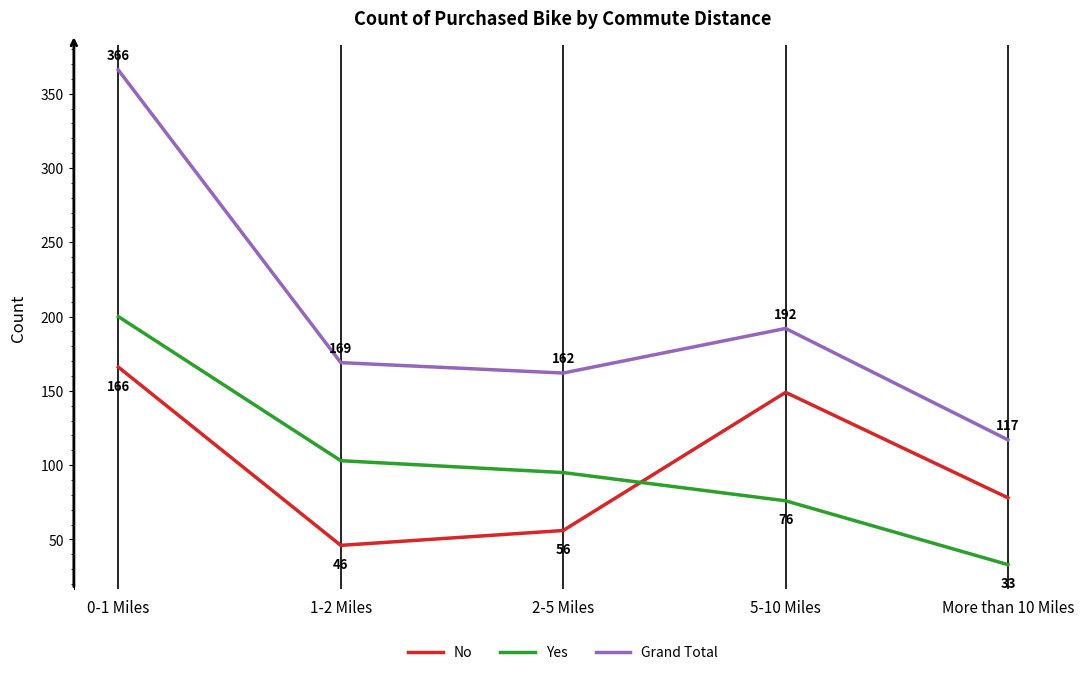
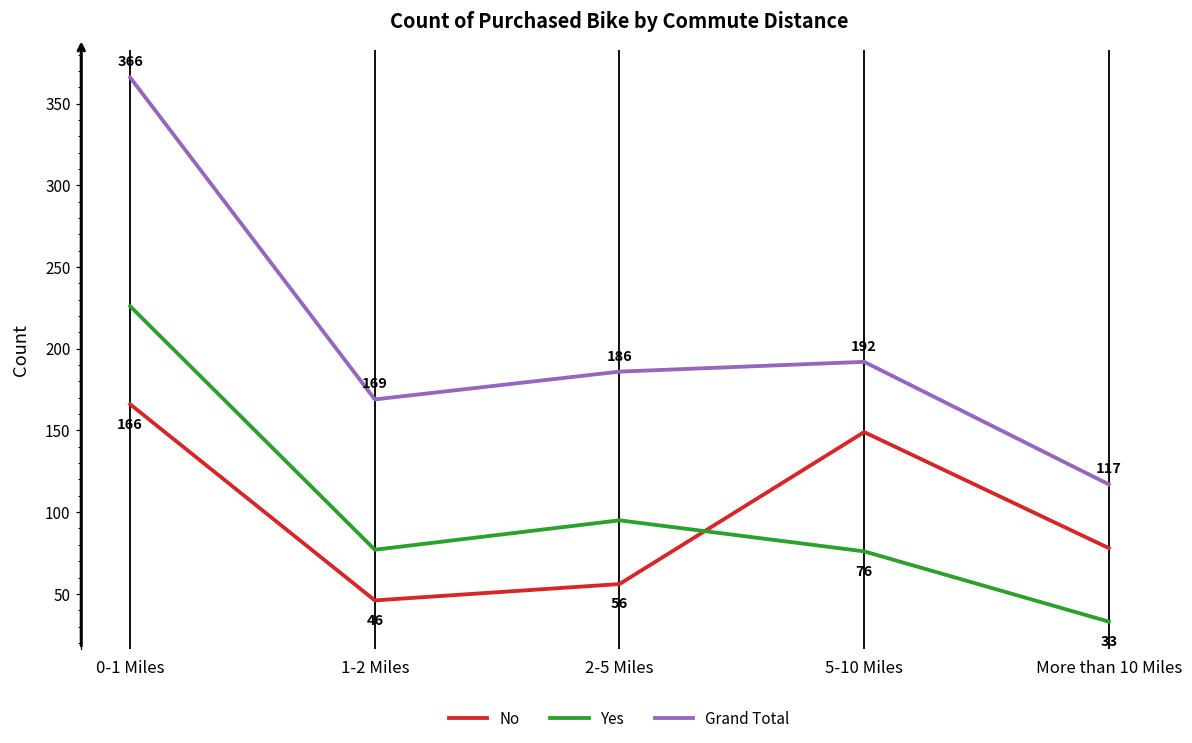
  {
    "Yes": {
-     "0-1 Miles": 200,
-     "1-2 Miles": 103
+     "0-1 Miles": 226,
+     "1-2 Miles": 77
    },
    "Grand Total": {
-     "2-5 Miles": 162
+     "2-5 Miles": 186
    }
  }
